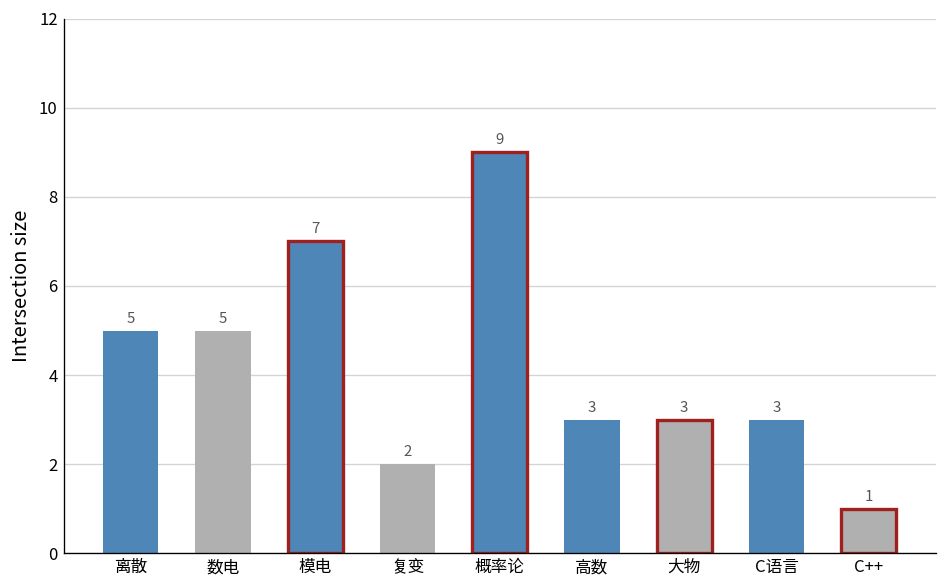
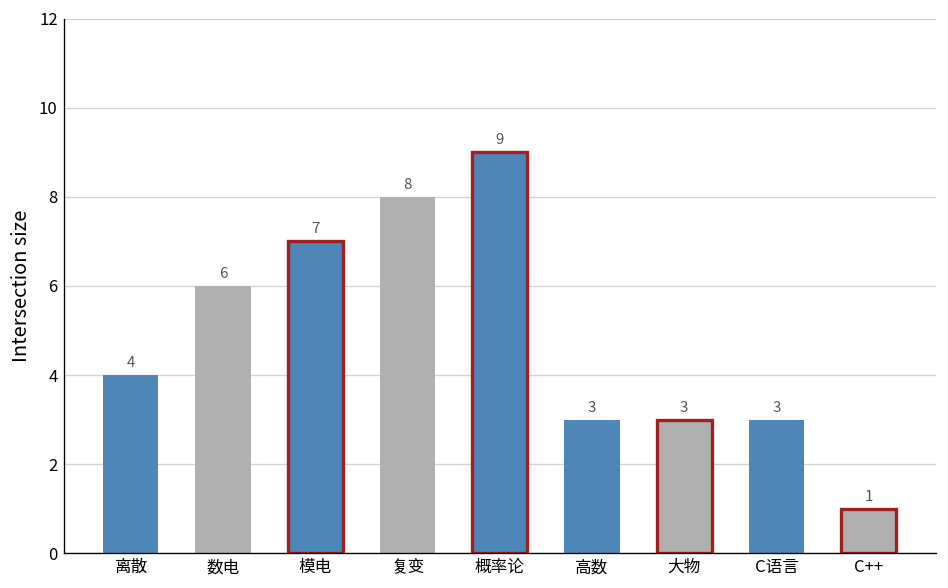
  {
-   "离散": 5,
-   "数电": 5,
+   "离散": 4,
+   "数电": 6,
    "模电": 7,
-   "复变": 2,
+   "复变": 8,
    "概率论": 9,
    "高数": 3,
    "大物": 3,
    "C语言": 3,
    "C++": 1
  }
